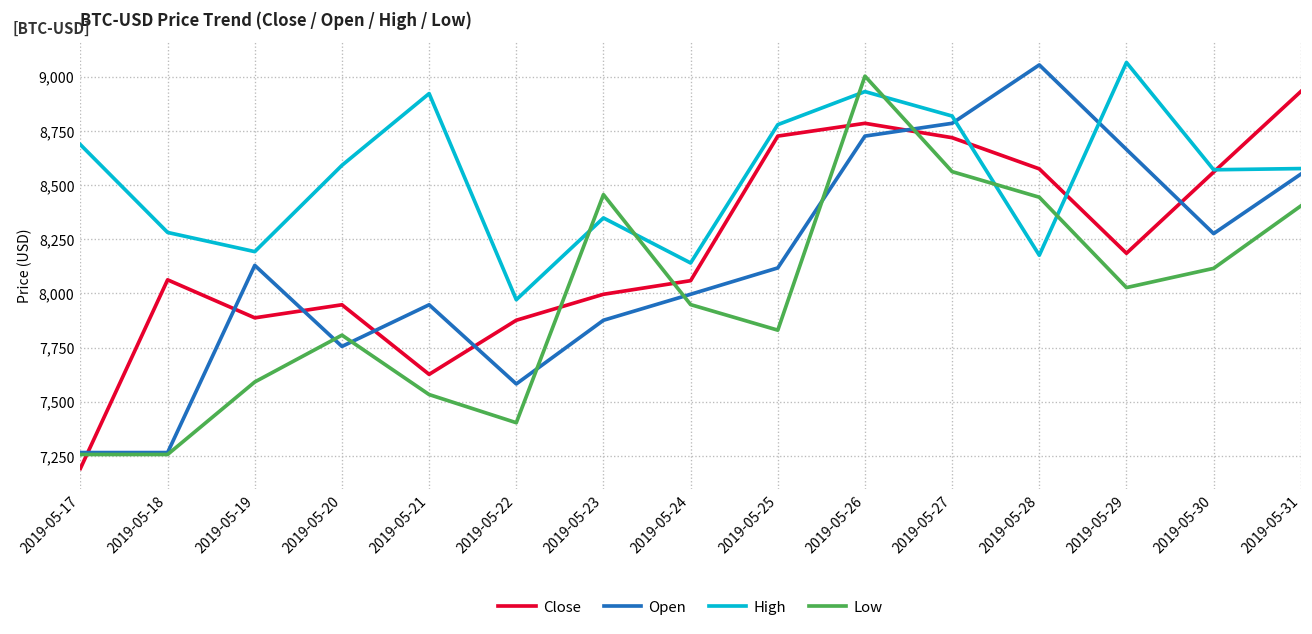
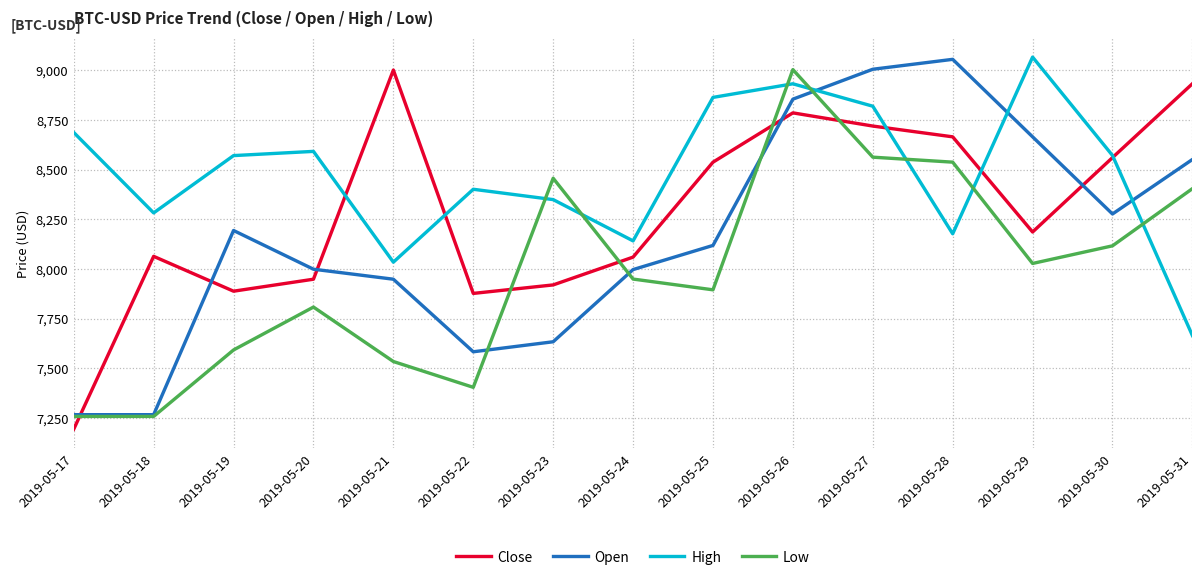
  {
    "Close": {
      "2019-05-17": "7,190",
      "2019-05-18": "8,060",
      "2019-05-19": "7,890",
      "2019-05-20": "7,950",
-     "2019-05-21": "7,630",
+     "2019-05-21": "9,000",
      "2019-05-22": "7,880",
-     "2019-05-23": "8,000",
+     "2019-05-23": "7,920",
      "2019-05-24": "8,060",
-     "2019-05-25": "8,730",
+     "2019-05-25": "8,540",
      "2019-05-26": "8,790",
      "2019-05-27": "8,720",
-     "2019-05-28": "8,570",
+     "2019-05-28": "8,660",
      "2019-05-29": "8,190",
      "2019-05-31": "8,930"
    },
    "Open": {
-     "2019-05-19": "8,130",
-     "2019-05-20": "7,760",
+     "2019-05-19": "8,190",
+     "2019-05-20": "8,000",
      "2019-05-21": "7,950",
      "2019-05-22": "7,580",
-     "2019-05-23": "7,880",
+     "2019-05-23": "7,630",
      "2019-05-24": "8,000",
      "2019-05-25": "8,120",
-     "2019-05-26": "8,730",
-     "2019-05-27": "8,790",
+     "2019-05-26": "8,850",
+     "2019-05-27": "9,000",
      "2019-05-28": "9,050",
      "2019-05-29": "8,660",
      "2019-05-30": "8,280",
      "2019-05-31": "8,550"
    },
    "High": {
      "2019-05-17": "8,690",
      "2019-05-18": "8,280",
-     "2019-05-19": "8,190",
+     "2019-05-19": "8,570",
      "2019-05-20": "8,590",
-     "2019-05-21": "8,920",
-     "2019-05-22": "7,970",
+     "2019-05-21": "8,030",
+     "2019-05-22": "8,400",
      "2019-05-23": "8,350",
      "2019-05-24": "8,140",
-     "2019-05-25": "8,780",
+     "2019-05-25": "8,860",
      "2019-05-26": "8,930",
      "2019-05-27": "8,820",
      "2019-05-28": "8,180",
      "2019-05-29": "9,070",
-     "2019-05-31": "8,580"
+     "2019-05-31": "7,660"
    },
    "Low": {
      "2019-05-19": "7,590",
      "2019-05-20": "7,810",
      "2019-05-21": "7,530",
      "2019-05-22": "7,400",
      "2019-05-23": "8,460",
      "2019-05-24": "7,950",
-     "2019-05-25": "7,830",
+     "2019-05-25": "7,890",
      "2019-05-26": "9,000",
      "2019-05-27": "8,560",
-     "2019-05-28": "8,440",
+     "2019-05-28": "8,540",
      "2019-05-29": "8,030",
      "2019-05-30": "8,120",
      "2019-05-31": "8,400"
    }
  }
